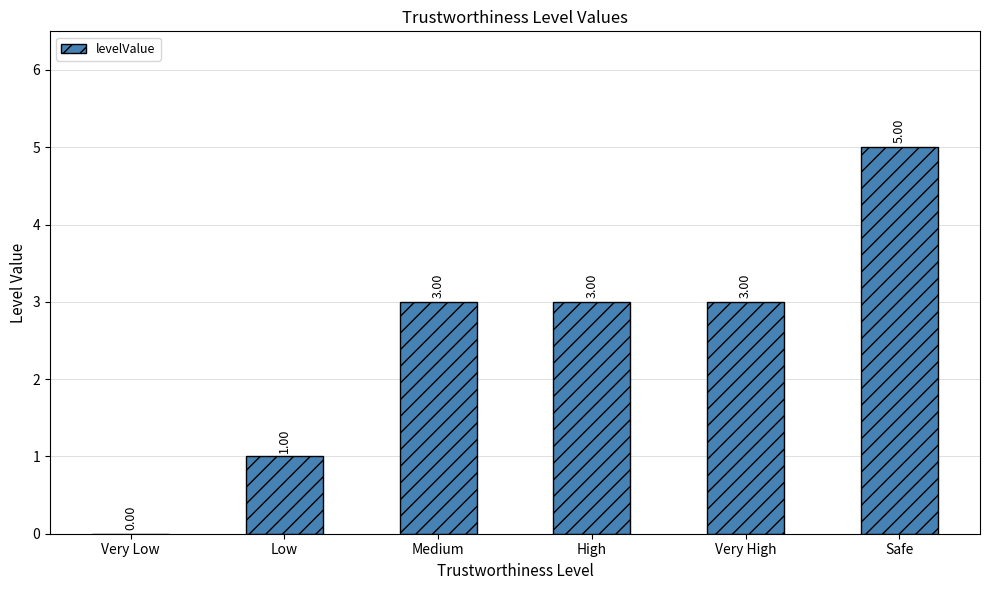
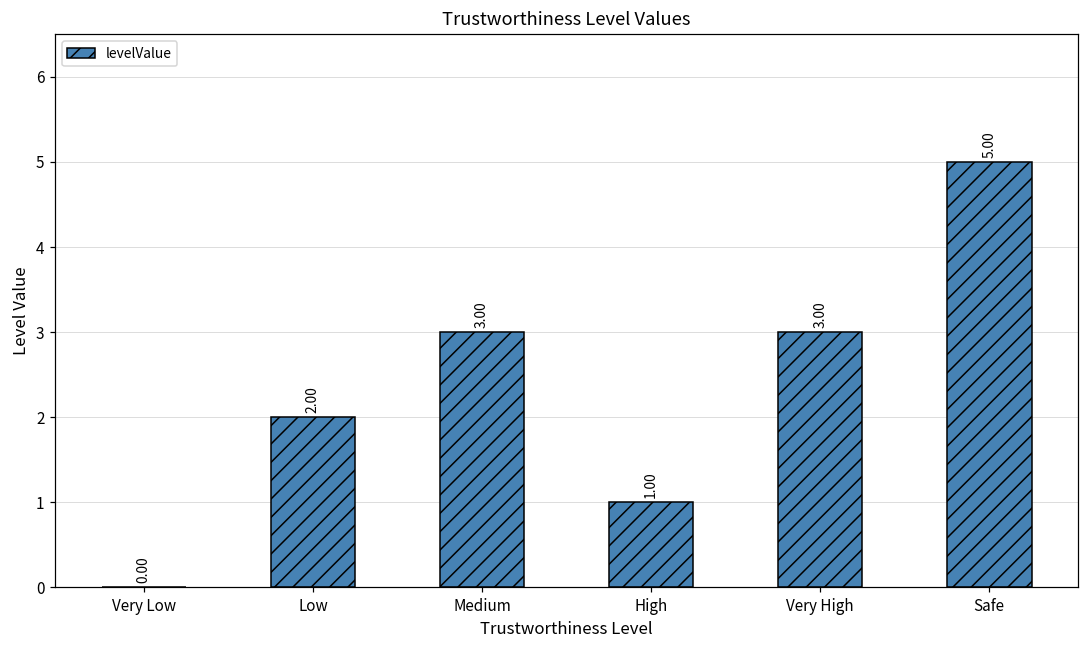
  {
    "Very Low": 0.00,
-   "Low": 1.00,
+   "Low": 2.00,
    "Medium": 3.00,
-   "High": 3.00,
+   "High": 1.00,
    "Very High": 3.00,
    "Safe": 5.00
  }
